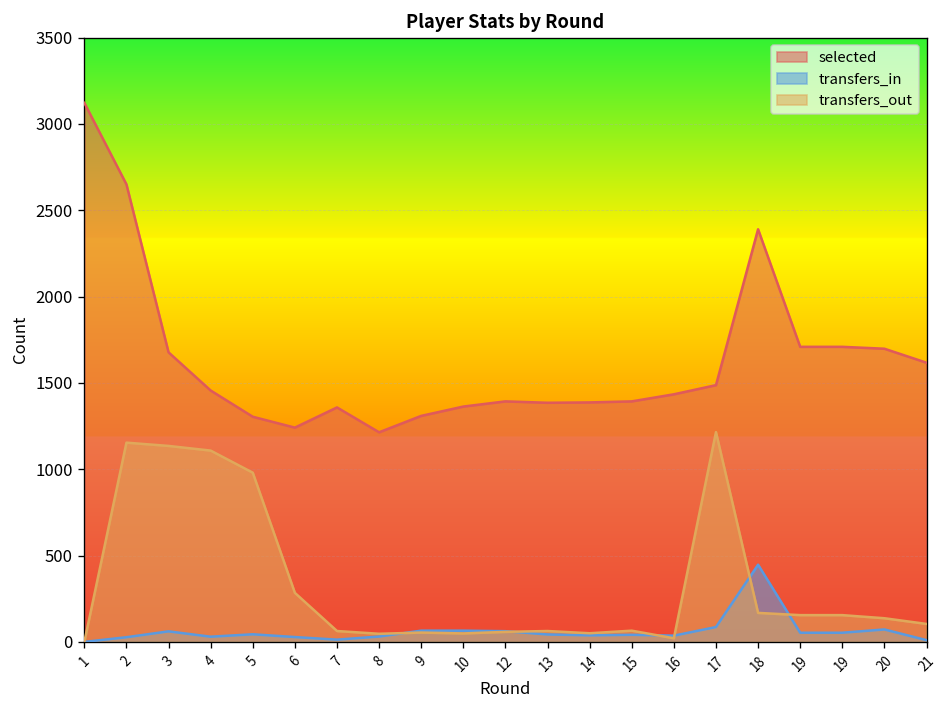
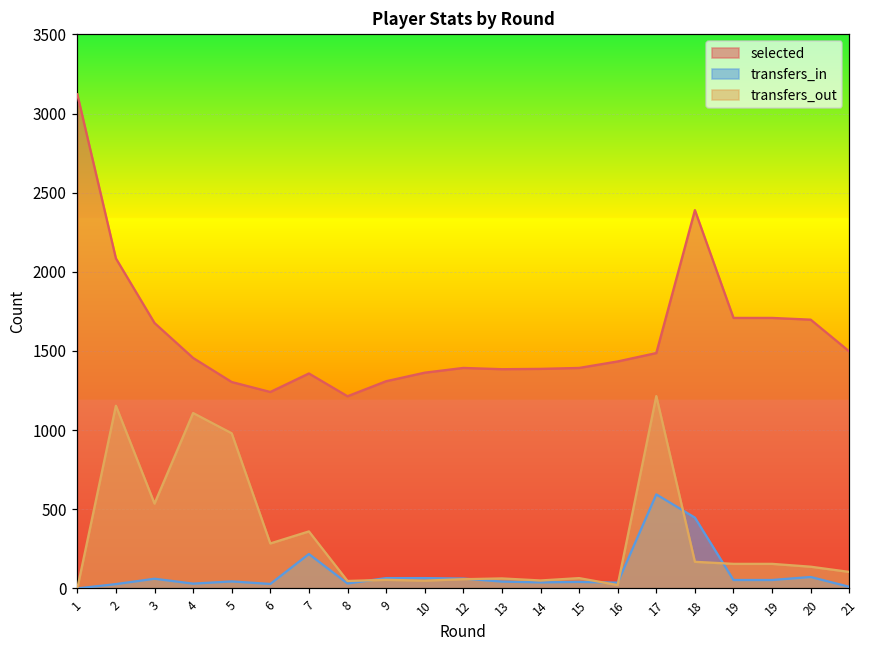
  {
    "selected": {
      "1": 3120,
-     "2": 2650,
+     "2": 2090,
      "3": 1680,
      "4": 1460,
      "5": 1300,
      "6": 1240,
      "7": 1360,
      "8": 1210,
      "9": 1310,
      "10": 1360,
      "12": 1390,
      "13": 1390,
      "14": 1390,
      "15": 1390,
      "16": 1430,
      "17": 1490,
      "18": 2390,
      "20": 1700,
-     "21": 1620
+     "21": 1500
    },
    "transfers_in": {
      "2": 30,
      "3": 60,
      "4": 30,
      "5": 40,
      "6": 30,
-     "7": 10,
+     "7": 220,
      "13": 40,
      "15": 40,
-     "17": 90,
+     "17": 590,
      "18": 450,
      "20": 70,
      "21": 10
    },
    "transfers_out": {
      "2": 1150,
-     "3": 1140,
+     "3": 540,
      "4": 1110,
      "5": 980,
      "6": 280,
-     "7": 60,
+     "7": 360,
      "13": 60,
      "15": 70,
      "17": 1220,
      "18": 170,
      "20": 140,
      "21": 100
    }
  }
